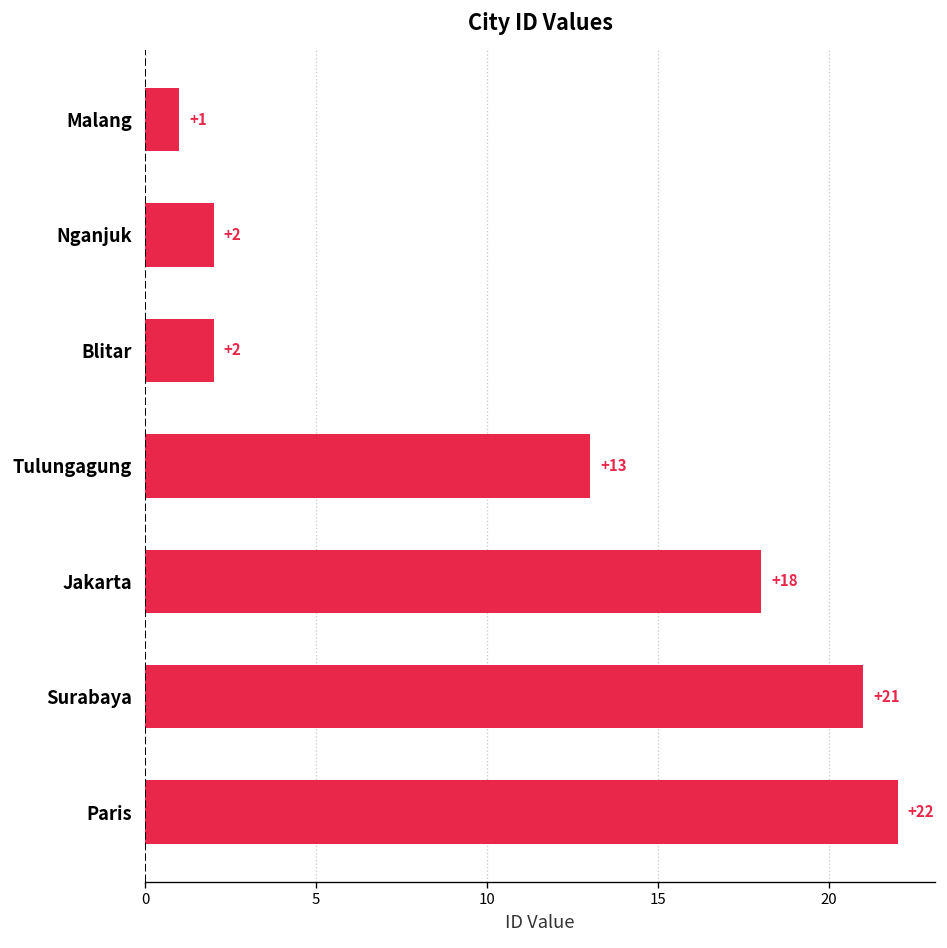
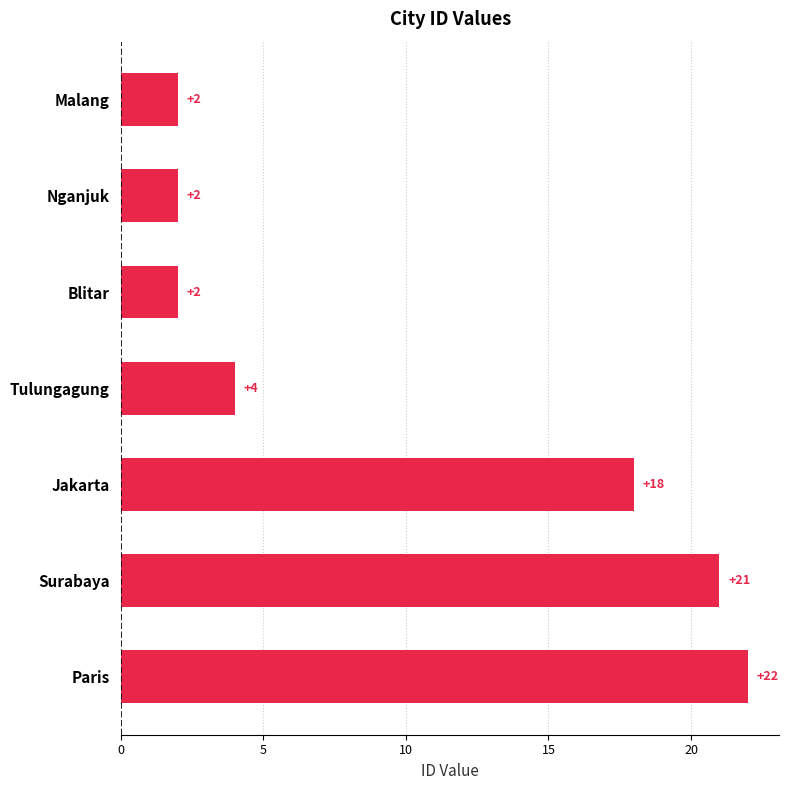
  {
-   "Malang": "+1",
+   "Malang": "+2",
    "Nganjuk": "+2",
    "Blitar": "+2",
-   "Tulungagung": "+13",
+   "Tulungagung": "+4",
    "Jakarta": "+18",
    "Surabaya": "+21",
    "Paris": "+22"
  }
